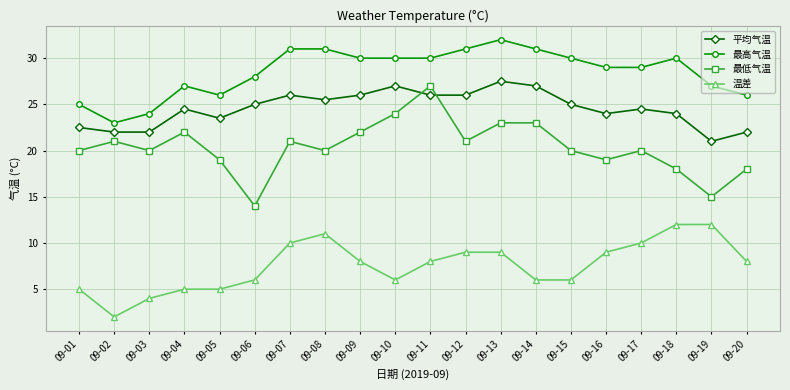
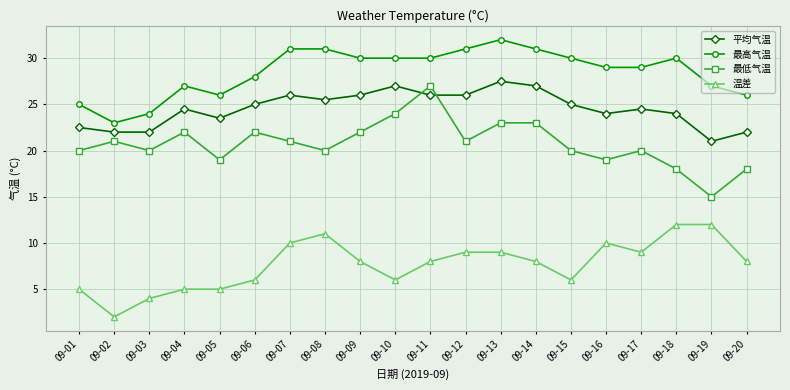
  {
    "最低气温": {
      "09-01": 20,
      "09-02": 21,
      "09-03": 20,
      "09-04": 22,
      "09-05": 19,
-     "09-06": 14,
+     "09-06": 22,
      "09-07": 21,
      "09-08": 20,
      "09-09": 22,
      "09-10": 24,
      "09-11": 27,
      "09-12": 21,
      "09-13": 23,
      "09-14": 23,
      "09-15": 20,
      "09-16": 19,
      "09-17": 20,
      "09-18": 18,
      "09-19": 15,
      "09-20": 18
    },
    "温差": {
      "09-01": 5,
      "09-02": 2,
      "09-03": 4,
      "09-04": 5,
      "09-05": 5,
      "09-06": 6,
      "09-07": 10,
      "09-08": 11,
      "09-09": 8,
      "09-10": 6,
      "09-11": 8,
      "09-12": 9,
      "09-13": 9,
-     "09-14": 6,
+     "09-14": 8,
      "09-15": 6,
-     "09-16": 9,
-     "09-17": 10,
+     "09-16": 10,
+     "09-17": 9,
      "09-18": 12,
      "09-19": 12,
      "09-20": 8
    }
  }
